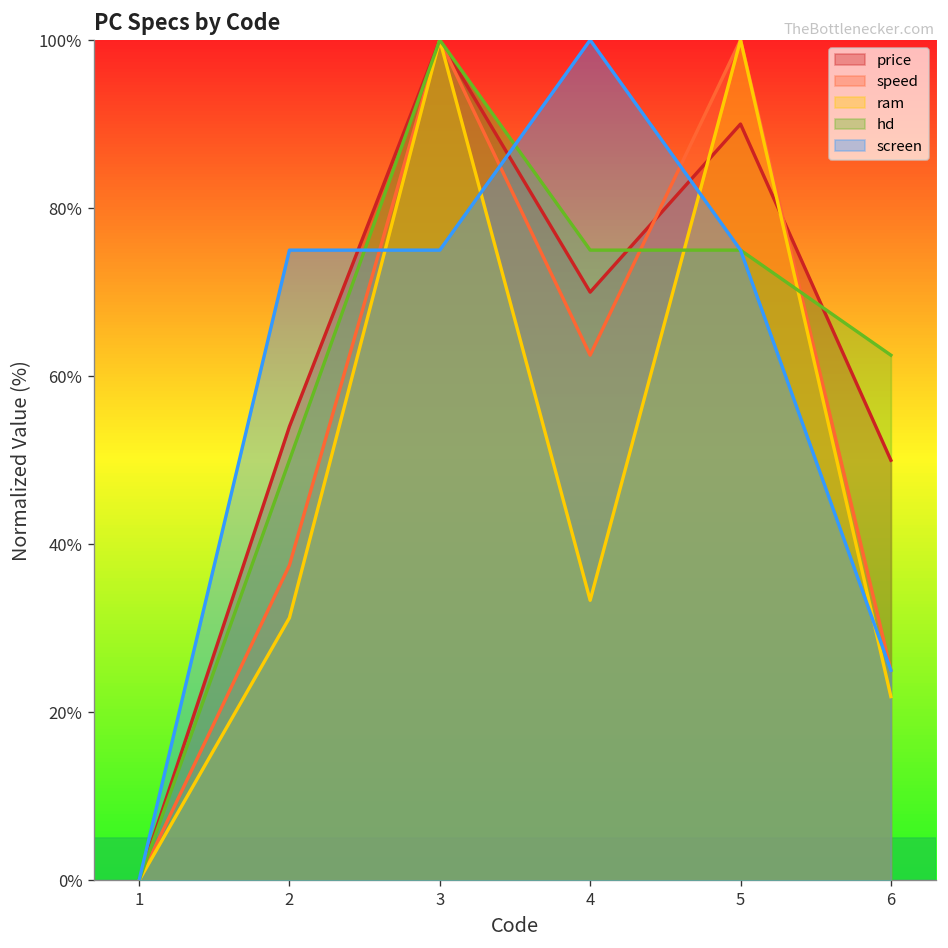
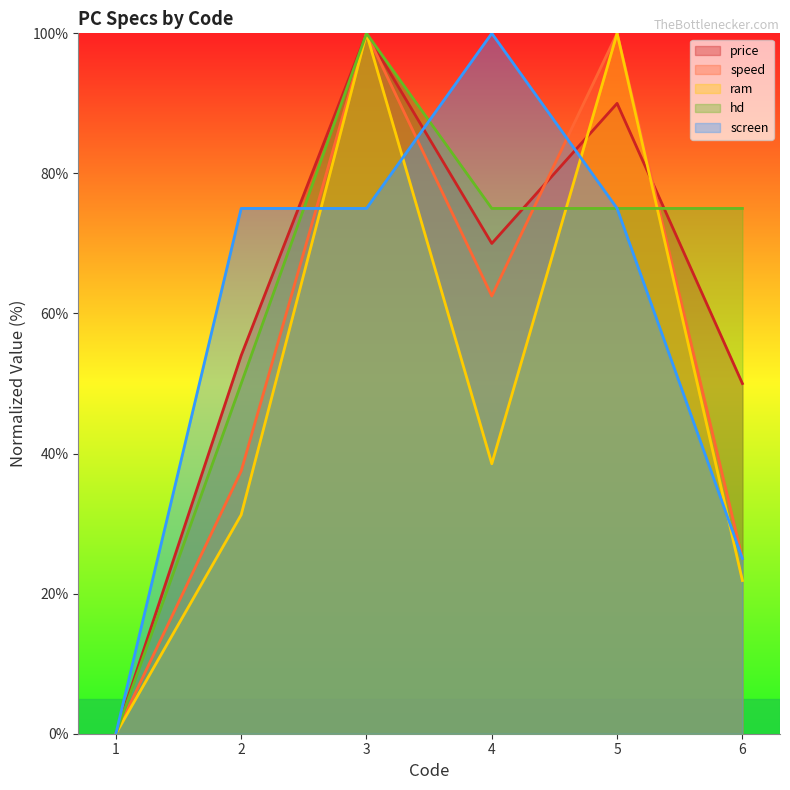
  {
    "ram": {
      "2": "31%",
-     "4": "33%",
+     "4": "39%",
      "6": "22%"
    },
    "hd": {
      "2": "50%",
      "4": "75%",
-     "6": "63%"
+     "6": "75%"
    },
    "screen": {
      "2": "75%",
      "3": "75%",
      "4": "100%"
    }
  }
